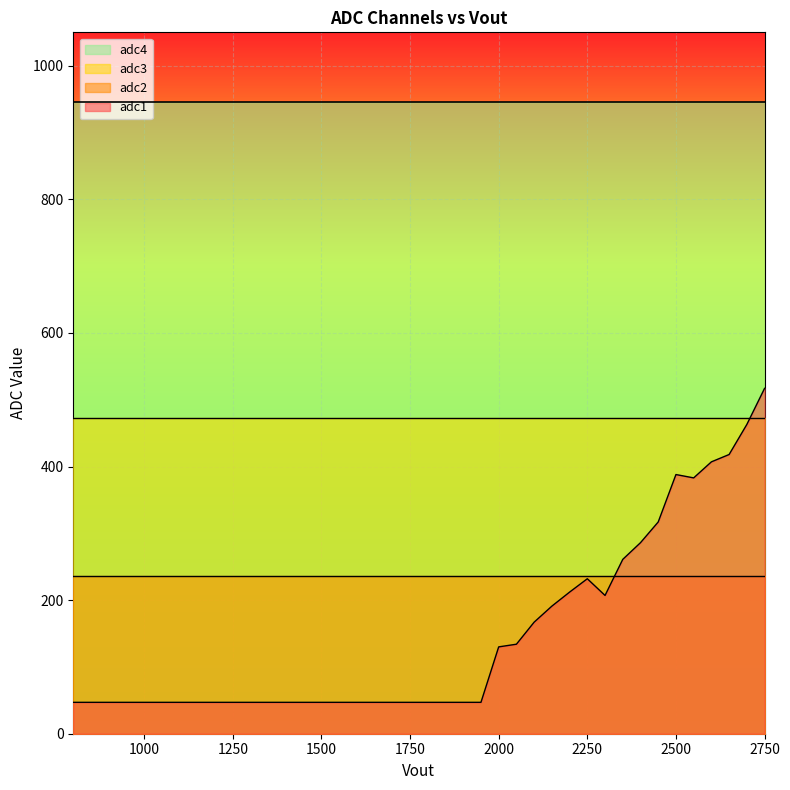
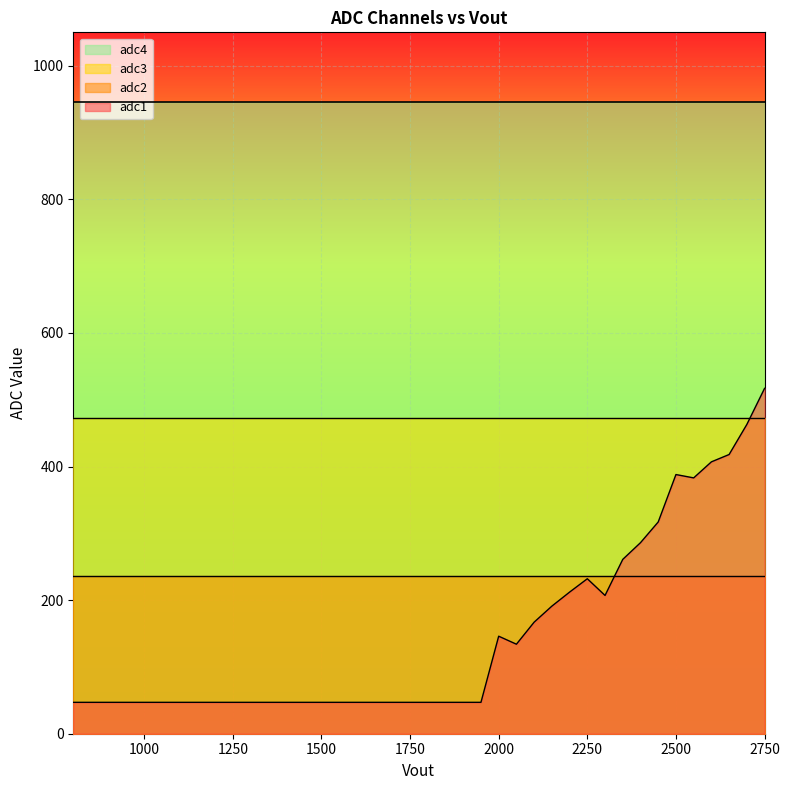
  {
    "adc4": {
      "1250": 950,
      "1500": 950,
      "1750": 950,
      "2000": 950,
      "2250": 950,
      "2500": 950,
      "2750": 950
    },
    "adc3": {
      "1000": 470,
      "1250": 470,
      "1500": 470,
      "1750": 470,
      "2000": 470,
      "2250": 470,
      "2500": 470,
      "2750": 470
    },
    "adc2": {
      "1000": 240,
      "1250": 240,
      "1500": 240,
      "1750": 240,
      "2000": 240,
      "2250": 240,
      "2500": 240,
      "2750": 240
    },
    "adc1": {
      "1000": 50,
      "1250": 50,
      "1500": 50,
      "1750": 50,
-     "2000": 130,
+     "2000": 150,
      "2250": 230,
      "2500": 390,
      "2750": 520
    }
  }
